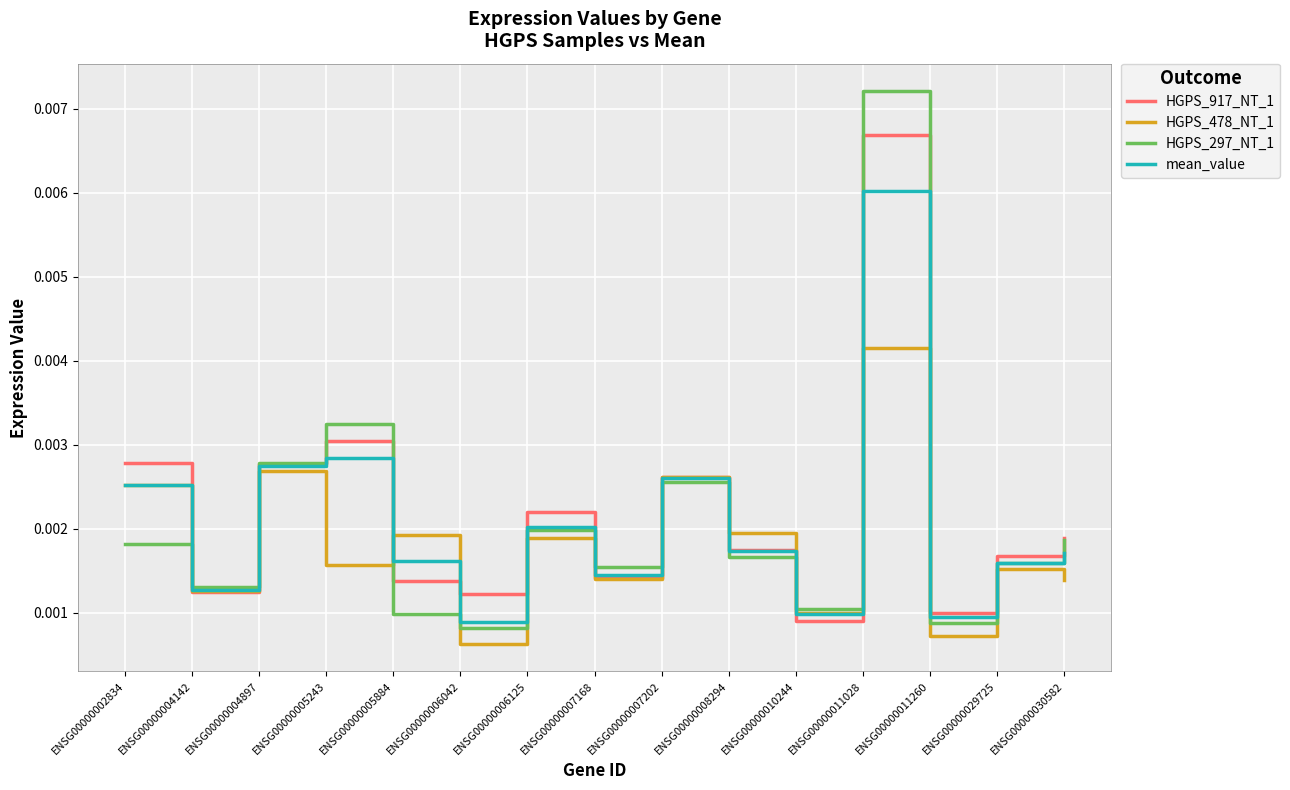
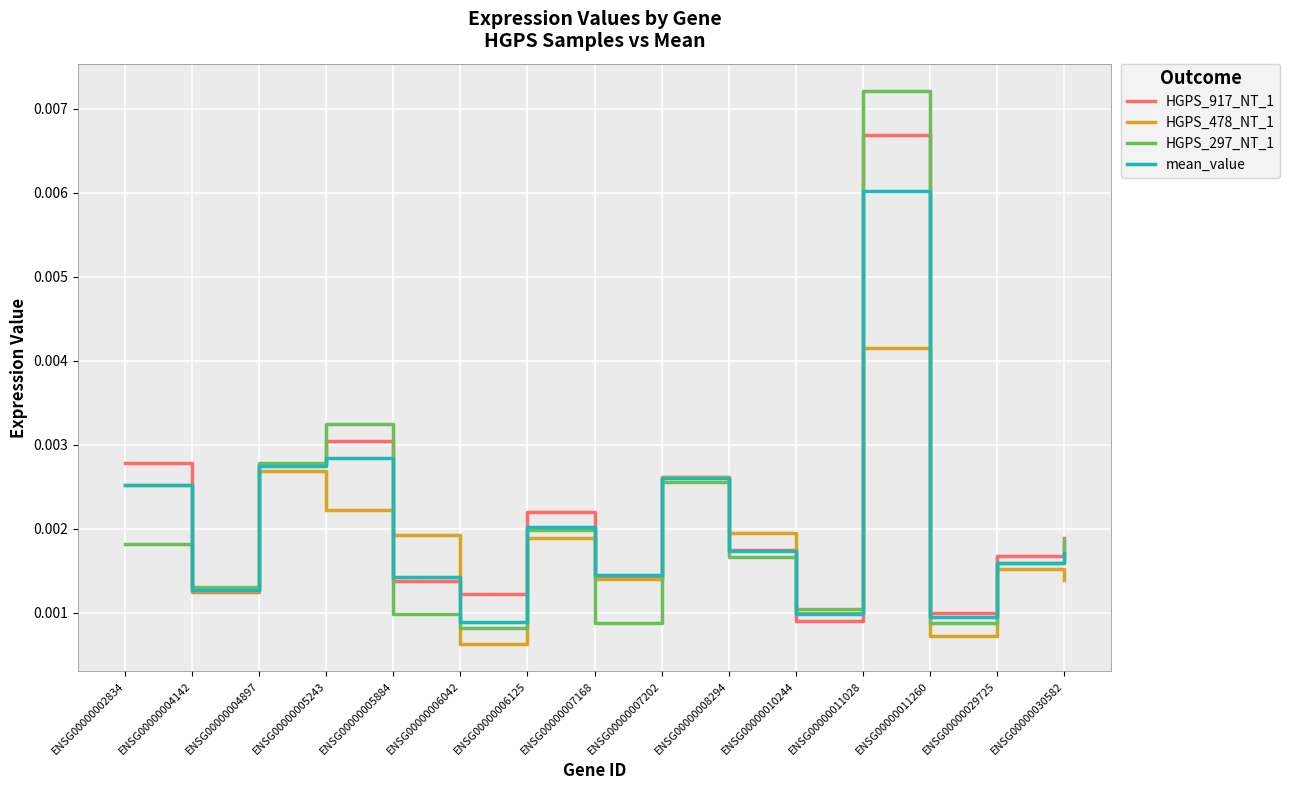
  {
    "HGPS_917_NT_1": {
      "ENSG00000002834": 0.0028,
      "ENSG00000005243": 0.0031,
      "ENSG00000005884": 0.0014,
      "ENSG00000006042": 0.0012,
      "ENSG00000006125": 0.0022,
      "ENSG00000010244": 0.0009,
      "ENSG00000011028": 0.0067,
      "ENSG00000011260": 0.0010,
      "ENSG00000029725": 0.0017
    },
    "HGPS_478_NT_1": {
      "ENSG00000004897": 0.0027,
-     "ENSG00000005243": 0.0016,
+     "ENSG00000005243": 0.0022,
      "ENSG00000005884": 0.0019,
      "ENSG00000006042": 0.0006,
      "ENSG00000006125": 0.0019,
      "ENSG00000008294": 0.0019,
      "ENSG00000011028": 0.0042,
      "ENSG00000011260": 0.0007,
      "ENSG00000029725": 0.0015,
      "ENSG00000030582": 0.0014
    },
    "HGPS_297_NT_1": {
      "ENSG00000002834": 0.0018,
      "ENSG00000004142": 0.0013,
      "ENSG00000005243": 0.0033,
      "ENSG00000005884": 0.0010,
      "ENSG00000006042": 0.0008,
      "ENSG00000006125": 0.0020,
-     "ENSG00000007168": 0.0015,
+     "ENSG00000007168": 0.0009,
      "ENSG00000007202": 0.0026,
      "ENSG00000008294": 0.0017,
      "ENSG00000010244": 0.0011,
      "ENSG00000011028": 0.0072,
      "ENSG00000011260": 0.0009
    },
    "mean_value": {
      "ENSG00000005243": 0.0028,
-     "ENSG00000005884": 0.0016,
+     "ENSG00000005884": 0.0014,
      "ENSG00000006042": 0.0009,
      "ENSG00000006125": 0.0020,
      "ENSG00000007168": 0.0015,
      "ENSG00000011028": 0.0060,
      "ENSG00000011260": 0.0009,
      "ENSG00000030582": 0.0017
    }
  }
